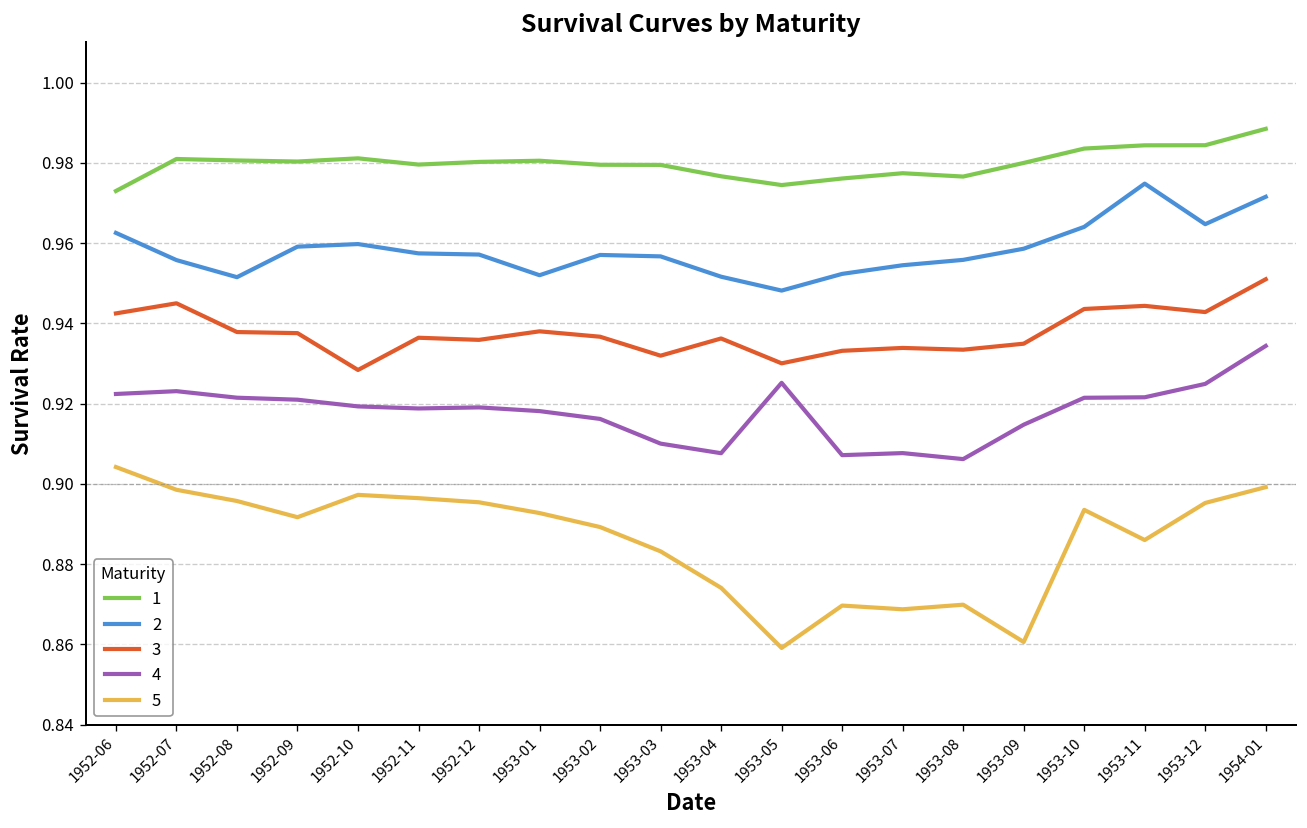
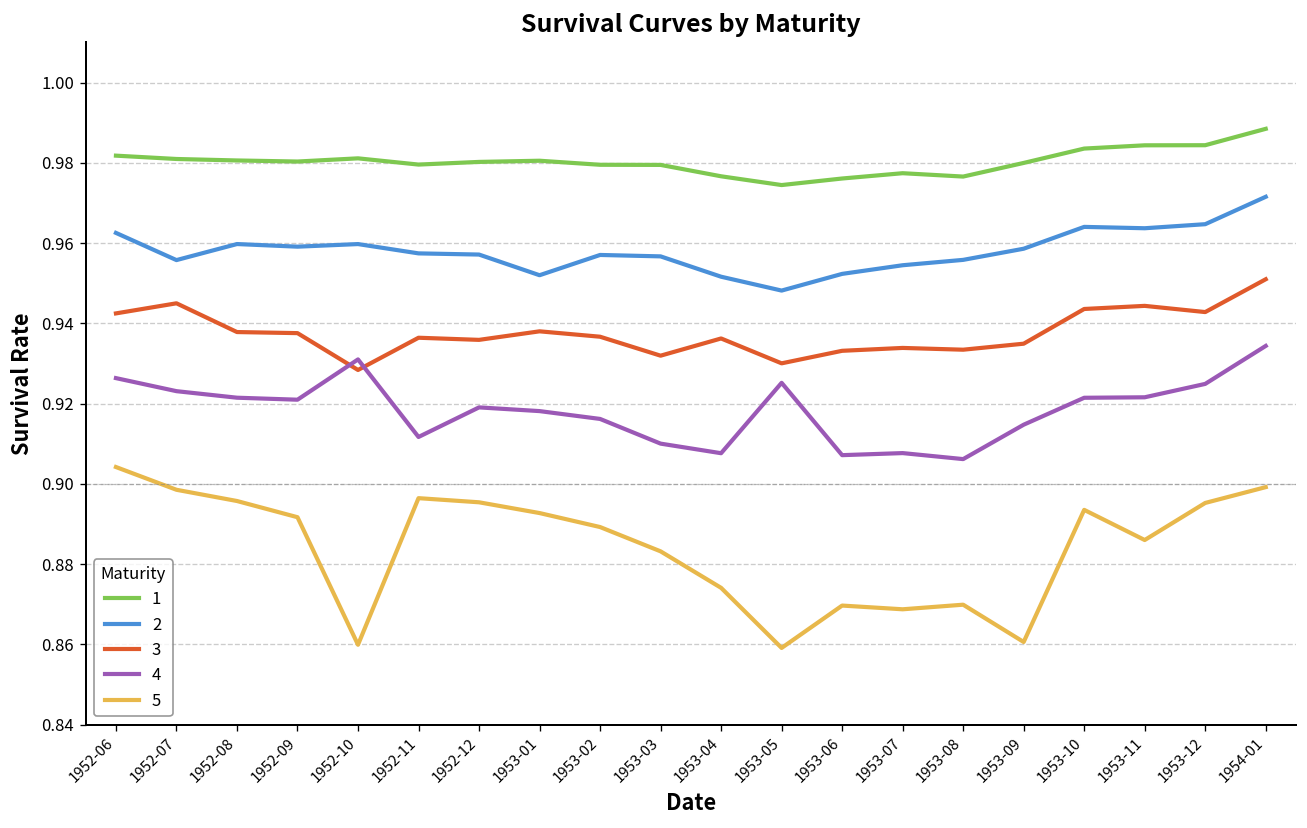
  {
    "1": {
-     "1952-06": 0.973,
+     "1952-06": 0.982,
      "1952-07": 0.981,
      "1952-08": 0.981,
      "1952-09": 0.980,
      "1952-10": 0.981,
      "1952-11": 0.980,
      "1952-12": 0.980,
      "1953-01": 0.981,
      "1953-02": 0.980,
      "1953-03": 0.979,
      "1953-04": 0.977,
      "1953-05": 0.974,
      "1953-06": 0.976,
      "1953-07": 0.977,
      "1953-08": 0.977,
      "1953-09": 0.980,
      "1953-10": 0.984,
      "1953-11": 0.984,
      "1953-12": 0.984,
      "1954-01": 0.988
    },
    "2": {
      "1952-06": 0.963,
      "1952-07": 0.956,
-     "1952-08": 0.951,
+     "1952-08": 0.960,
      "1952-09": 0.959,
      "1952-10": 0.960,
      "1952-11": 0.957,
      "1952-12": 0.957,
      "1953-01": 0.952,
      "1953-02": 0.957,
      "1953-03": 0.957,
      "1953-04": 0.952,
      "1953-05": 0.948,
      "1953-06": 0.952,
      "1953-07": 0.954,
      "1953-08": 0.956,
      "1953-09": 0.959,
      "1953-10": 0.964,
-     "1953-11": 0.975,
+     "1953-11": 0.964,
      "1953-12": 0.965,
      "1954-01": 0.972
    },
    "3": {
      "1952-06": 0.942,
      "1952-07": 0.945,
      "1952-08": 0.938,
      "1952-09": 0.938,
      "1952-10": 0.928,
      "1952-11": 0.936,
      "1952-12": 0.936,
      "1953-01": 0.938,
      "1953-02": 0.937,
      "1953-03": 0.932,
      "1953-04": 0.936,
      "1953-05": 0.930,
      "1953-06": 0.933,
      "1953-07": 0.934,
      "1953-08": 0.933,
      "1953-09": 0.935,
      "1953-10": 0.944,
      "1953-11": 0.944,
      "1953-12": 0.943,
      "1954-01": 0.951
    },
    "4": {
-     "1952-06": 0.922,
+     "1952-06": 0.926,
      "1952-07": 0.923,
      "1952-08": 0.921,
      "1952-09": 0.921,
-     "1952-10": 0.919,
-     "1952-11": 0.919,
+     "1952-10": 0.931,
+     "1952-11": 0.912,
      "1952-12": 0.919,
      "1953-01": 0.918,
      "1953-02": 0.916,
      "1953-03": 0.910,
      "1953-04": 0.908,
      "1953-05": 0.925,
      "1953-06": 0.907,
      "1953-07": 0.908,
      "1953-08": 0.906,
      "1953-09": 0.915,
      "1953-10": 0.921,
      "1953-11": 0.922,
      "1953-12": 0.925,
      "1954-01": 0.934
    },
    "5": {
      "1952-06": 0.904,
      "1952-07": 0.899,
      "1952-08": 0.896,
      "1952-09": 0.892,
-     "1952-10": 0.897,
+     "1952-10": 0.860,
      "1952-11": 0.896,
      "1952-12": 0.895,
      "1953-01": 0.893,
      "1953-02": 0.889,
      "1953-03": 0.883,
      "1953-04": 0.874,
      "1953-05": 0.859,
      "1953-06": 0.870,
      "1953-07": 0.869,
      "1953-08": 0.870,
      "1953-09": 0.861,
      "1953-10": 0.894,
      "1953-11": 0.886,
      "1953-12": 0.895,
      "1954-01": 0.899
    }
  }
